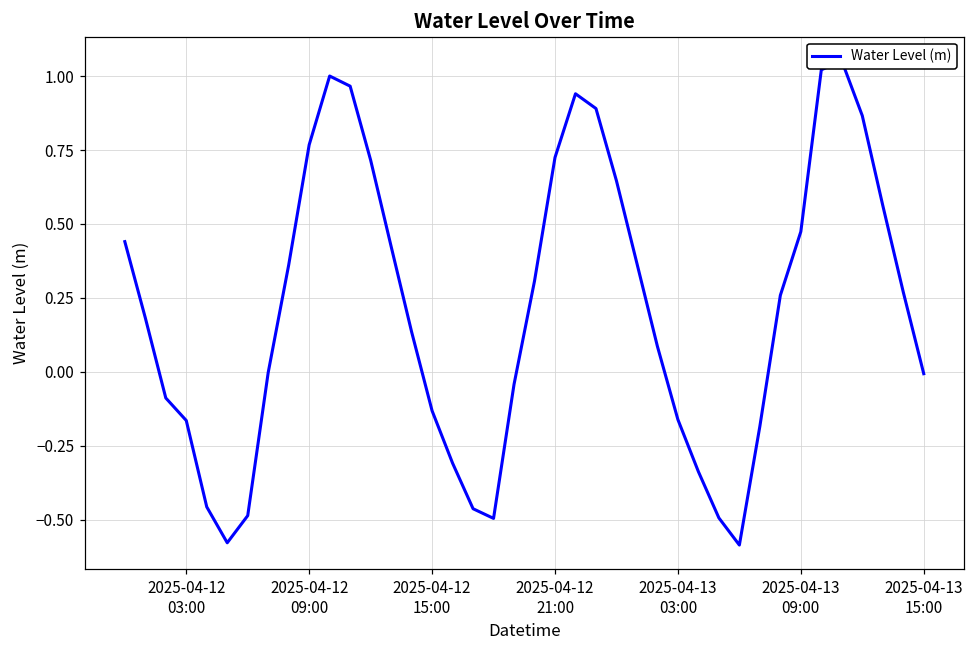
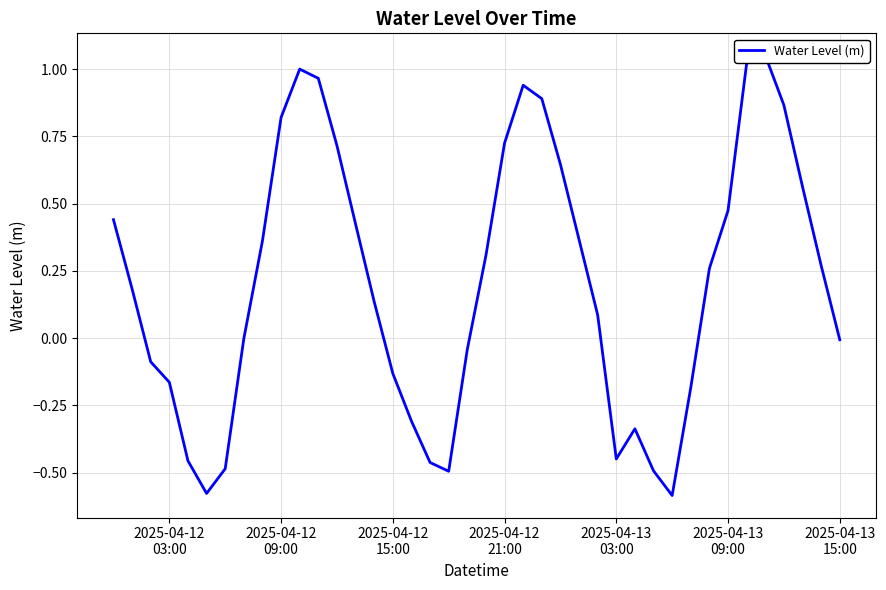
  {
    "2025-04-12 03:00": -0.16,
-   "2025-04-12 09:00": 0.77,
+   "2025-04-12 09:00": 0.82,
    "2025-04-12 15:00": -0.13,
    "2025-04-12 21:00": 0.72,
-   "2025-04-13 03:00": -0.16,
+   "2025-04-13 03:00": -0.45,
    "2025-04-13 09:00": 0.47,
    "2025-04-13 15:00": -0.01
  }
